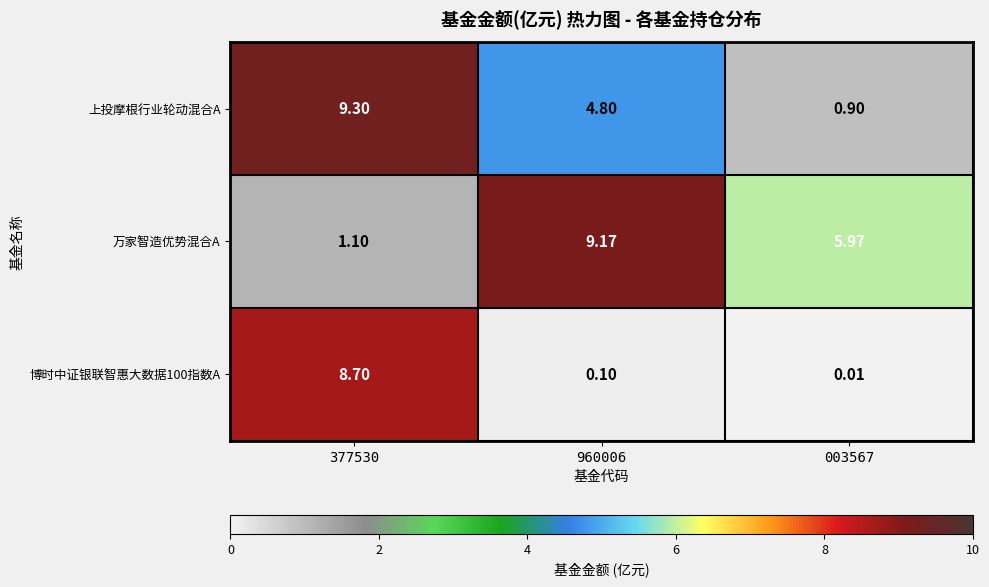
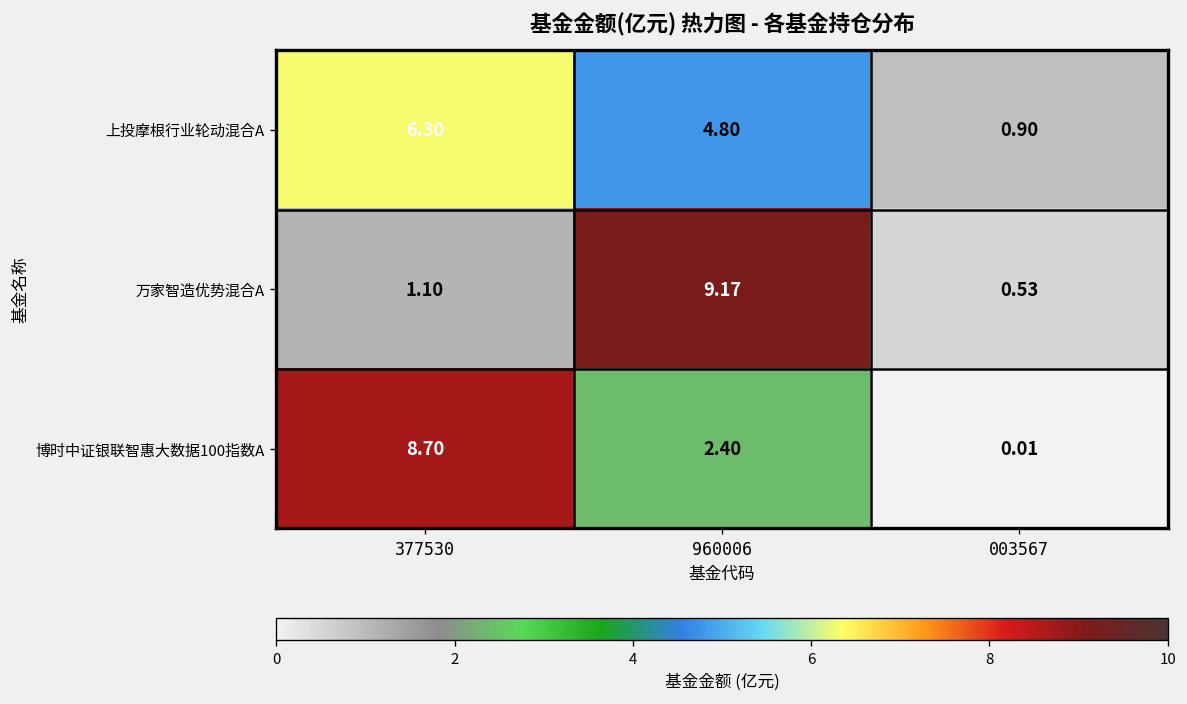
  {
    "上投摩根行业轮动混合A": {
-     "377530": 9.30,
+     "377530": 6.30,
      "960006": 4.80,
      "003567": 0.90
    },
    "万家智造优势混合A": {
      "377530": 1.10,
      "960006": 9.17,
-     "003567": 5.97
+     "003567": 0.53
    },
    "博时中证银联智惠大数据100指数A": {
      "377530": 8.70,
-     "960006": 0.10,
+     "960006": 2.40,
      "003567": 0.01
    }
  }
